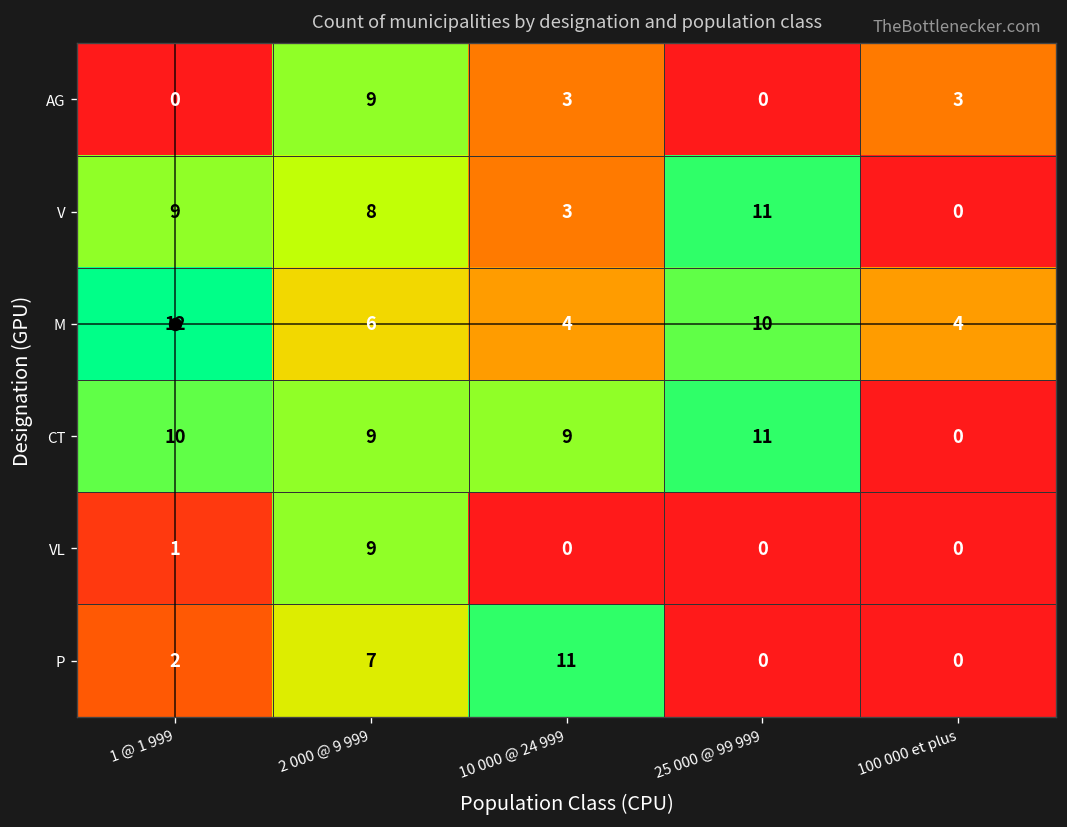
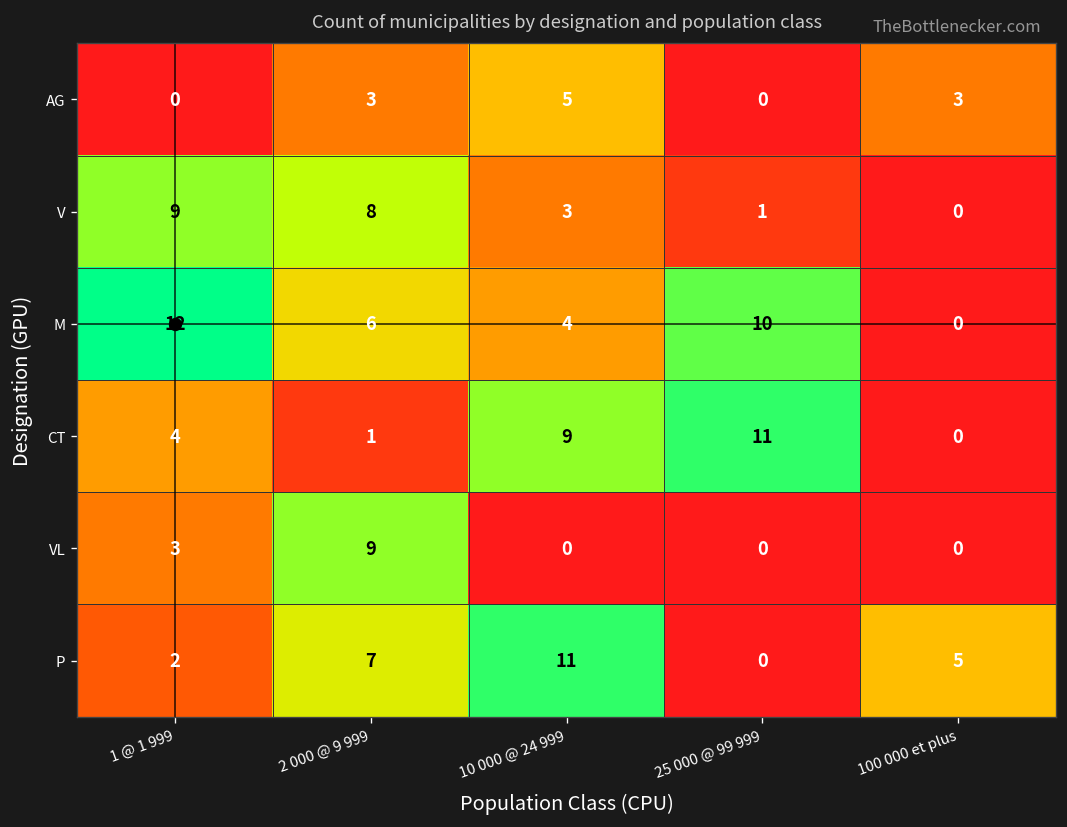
  {
    "AG": {
      "1 @ 1 999": 0,
-     "2 000 @ 9 999": 9,
-     "10 000 @ 24 999": 3,
+     "2 000 @ 9 999": 3,
+     "10 000 @ 24 999": 5,
      "25 000 @ 99 999": 0,
      "100 000 et plus": 3
    },
    "V": {
      "1 @ 1 999": 9,
      "2 000 @ 9 999": 8,
      "10 000 @ 24 999": 3,
-     "25 000 @ 99 999": 11,
+     "25 000 @ 99 999": 1,
      "100 000 et plus": 0
    },
    "M": {
      "2 000 @ 9 999": 6,
      "10 000 @ 24 999": 4,
      "25 000 @ 99 999": 10,
-     "100 000 et plus": 4
+     "100 000 et plus": 0
    },
    "CT": {
-     "1 @ 1 999": 10,
-     "2 000 @ 9 999": 9,
+     "1 @ 1 999": 4,
+     "2 000 @ 9 999": 1,
      "10 000 @ 24 999": 9,
      "25 000 @ 99 999": 11,
      "100 000 et plus": 0
    },
    "VL": {
-     "1 @ 1 999": 1,
+     "1 @ 1 999": 3,
      "2 000 @ 9 999": 9,
      "10 000 @ 24 999": 0,
      "25 000 @ 99 999": 0,
      "100 000 et plus": 0
    },
    "P": {
      "1 @ 1 999": 2,
      "2 000 @ 9 999": 7,
      "10 000 @ 24 999": 11,
      "25 000 @ 99 999": 0,
-     "100 000 et plus": 0
+     "100 000 et plus": 5
    }
  }
